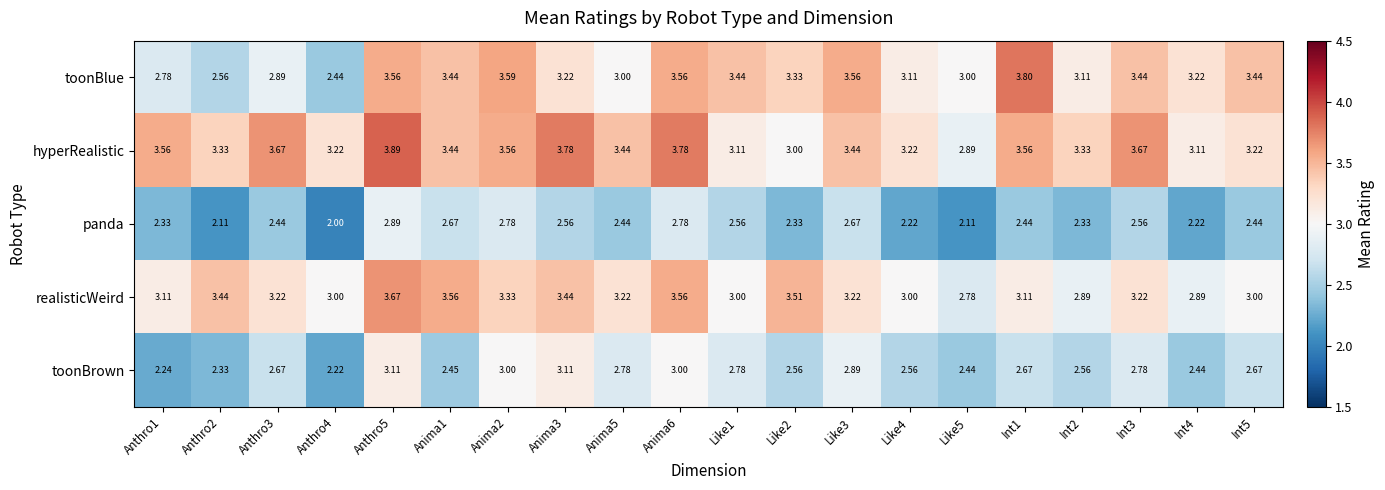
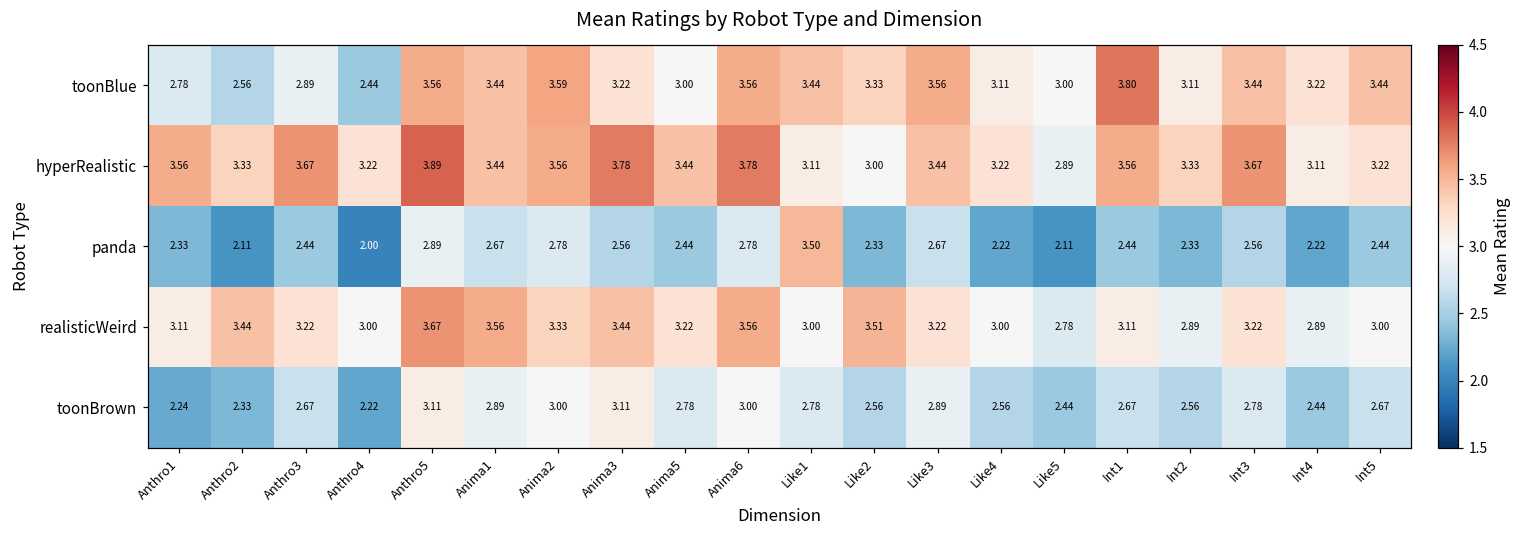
  {
    "toonBlue": {
      "Anthro1": 2.78,
      "Anthro2": 2.56,
      "Anthro3": 2.89,
      "Anthro4": 2.44,
      "Anthro5": 3.56,
      "Anima1": 3.44,
      "Anima2": 3.59,
      "Anima3": 3.22,
      "Anima5": 3.00,
      "Anima6": 3.56,
      "Like1": 3.44,
      "Like2": 3.33,
      "Like3": 3.56,
      "Like4": 3.11,
      "Like5": 3.00,
      "Int1": 3.80,
      "Int2": 3.11,
      "Int3": 3.44,
      "Int4": 3.22,
      "Int5": 3.44
    },
    "hyperRealistic": {
      "Anthro1": 3.56,
      "Anthro2": 3.33,
      "Anthro3": 3.67,
      "Anthro4": 3.22,
      "Anthro5": 3.89,
      "Anima1": 3.44,
      "Anima2": 3.56,
      "Anima3": 3.78,
      "Anima5": 3.44,
      "Anima6": 3.78,
      "Like1": 3.11,
      "Like2": 3.00,
      "Like3": 3.44,
      "Like4": 3.22,
      "Like5": 2.89,
      "Int1": 3.56,
      "Int2": 3.33,
      "Int3": 3.67,
      "Int4": 3.11,
      "Int5": 3.22
    },
    "panda": {
      "Anthro1": 2.33,
      "Anthro2": 2.11,
      "Anthro3": 2.44,
      "Anthro4": 2.00,
      "Anthro5": 2.89,
      "Anima1": 2.67,
      "Anima2": 2.78,
      "Anima3": 2.56,
      "Anima5": 2.44,
      "Anima6": 2.78,
-     "Like1": 2.56,
+     "Like1": 3.50,
      "Like2": 2.33,
      "Like3": 2.67,
      "Like4": 2.22,
      "Like5": 2.11,
      "Int1": 2.44,
      "Int2": 2.33,
      "Int3": 2.56,
      "Int4": 2.22,
      "Int5": 2.44
    },
    "realisticWeird": {
      "Anthro1": 3.11,
      "Anthro2": 3.44,
      "Anthro3": 3.22,
      "Anthro4": 3.00,
      "Anthro5": 3.67,
      "Anima1": 3.56,
      "Anima2": 3.33,
      "Anima3": 3.44,
      "Anima5": 3.22,
      "Anima6": 3.56,
      "Like1": 3.00,
      "Like2": 3.51,
      "Like3": 3.22,
      "Like4": 3.00,
      "Like5": 2.78,
      "Int1": 3.11,
      "Int2": 2.89,
      "Int3": 3.22,
      "Int4": 2.89,
      "Int5": 3.00
    },
    "toonBrown": {
      "Anthro1": 2.24,
      "Anthro2": 2.33,
      "Anthro3": 2.67,
      "Anthro4": 2.22,
      "Anthro5": 3.11,
-     "Anima1": 2.45,
+     "Anima1": 2.89,
      "Anima2": 3.00,
      "Anima3": 3.11,
      "Anima5": 2.78,
      "Anima6": 3.00,
      "Like1": 2.78,
      "Like2": 2.56,
      "Like3": 2.89,
      "Like4": 2.56,
      "Like5": 2.44,
      "Int1": 2.67,
      "Int2": 2.56,
      "Int3": 2.78,
      "Int4": 2.44,
      "Int5": 2.67
    }
  }
